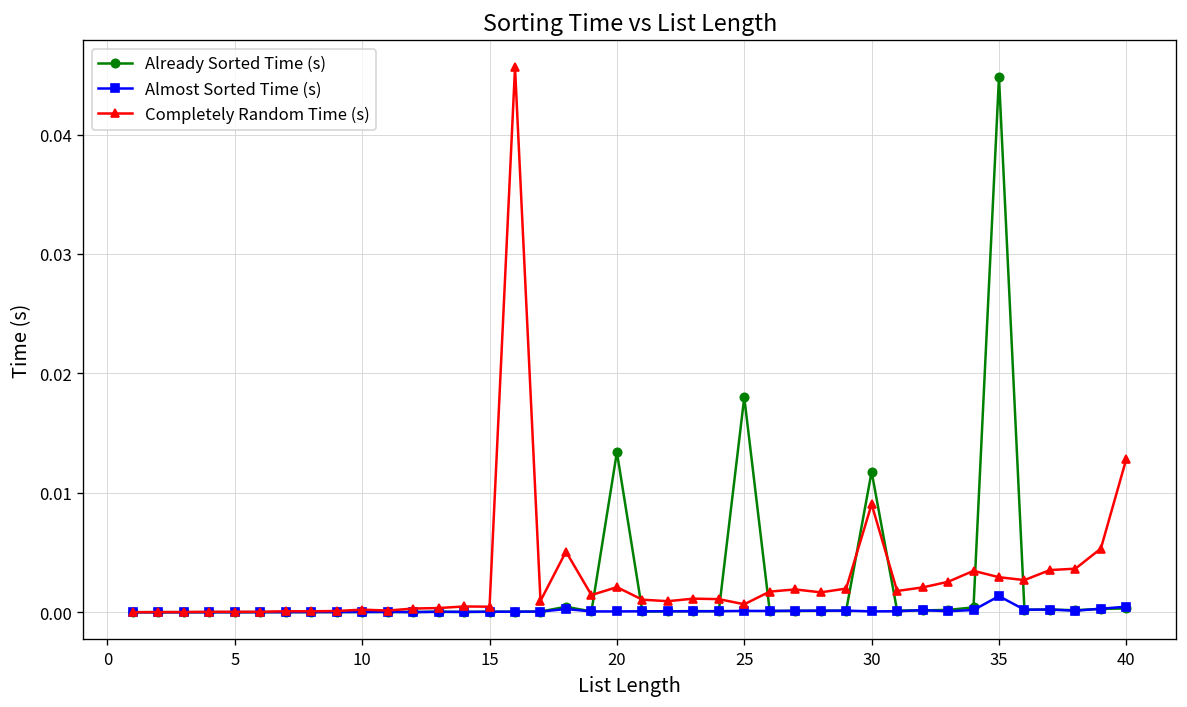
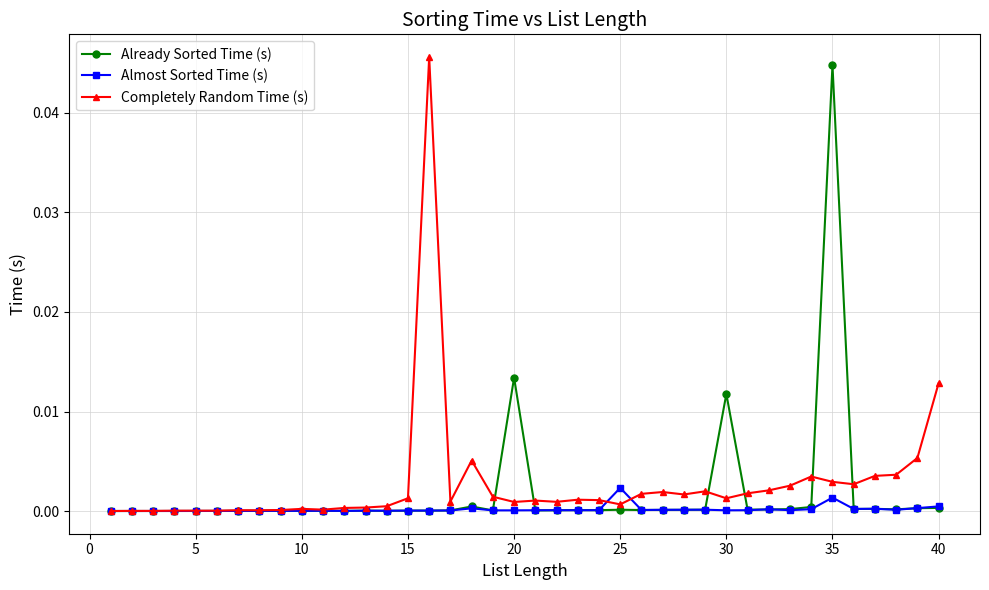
  {
    "Already Sorted Time (s)": {
      "20": 0.013,
-     "25": 0.018,
+     "25": 0.000,
      "30": 0.012,
      "35": 0.045
    },
    "Almost Sorted Time (s)": {
      "20": 0.000,
-     "25": 0.000,
+     "25": 0.002,
      "30": 0.000,
      "35": 0.001
    },
    "Completely Random Time (s)": {
-     "15": 0.000,
-     "20": 0.002,
+     "15": 0.001,
+     "20": 0.001,
      "25": 0.001,
-     "30": 0.009,
+     "30": 0.001,
      "35": 0.003,
      "40": 0.013
    }
  }
